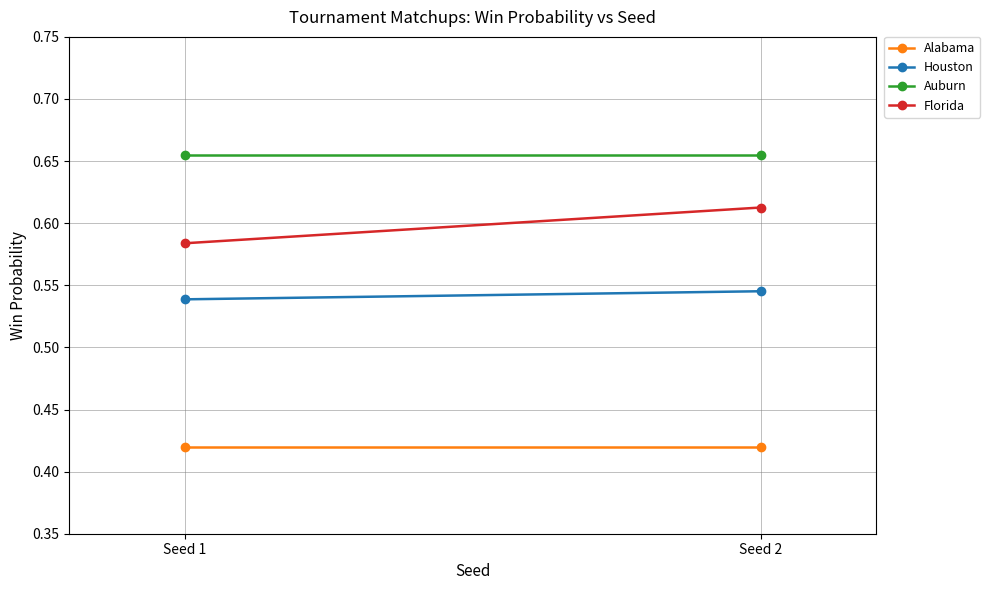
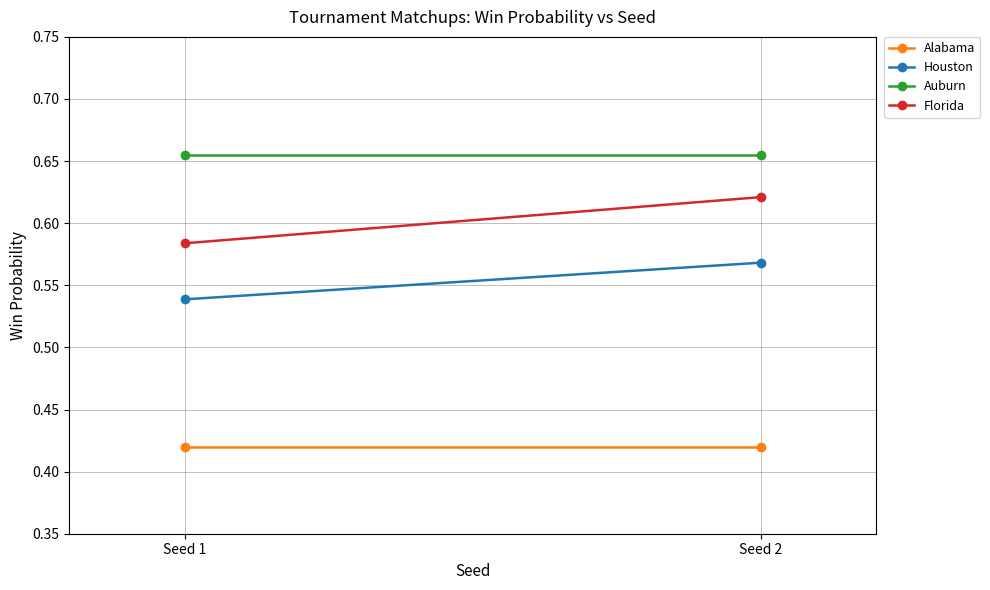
  {
    "Alabama": {
      "Seed 1": 0.420,
      "Seed 2": 0.420
    },
    "Houston": {
      "Seed 1": 0.539,
-     "Seed 2": 0.545
+     "Seed 2": 0.568
    },
    "Auburn": {
      "Seed 1": 0.655,
      "Seed 2": 0.655
    },
    "Florida": {
      "Seed 1": 0.584,
-     "Seed 2": 0.613
+     "Seed 2": 0.621
    }
  }
